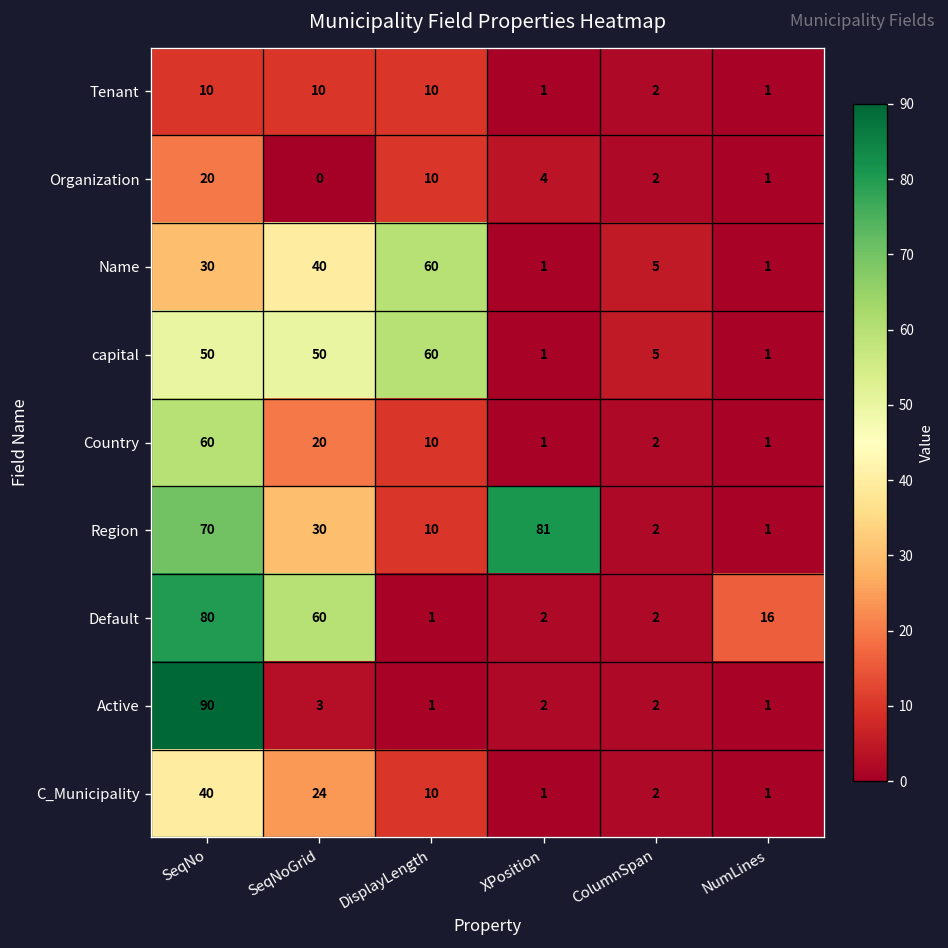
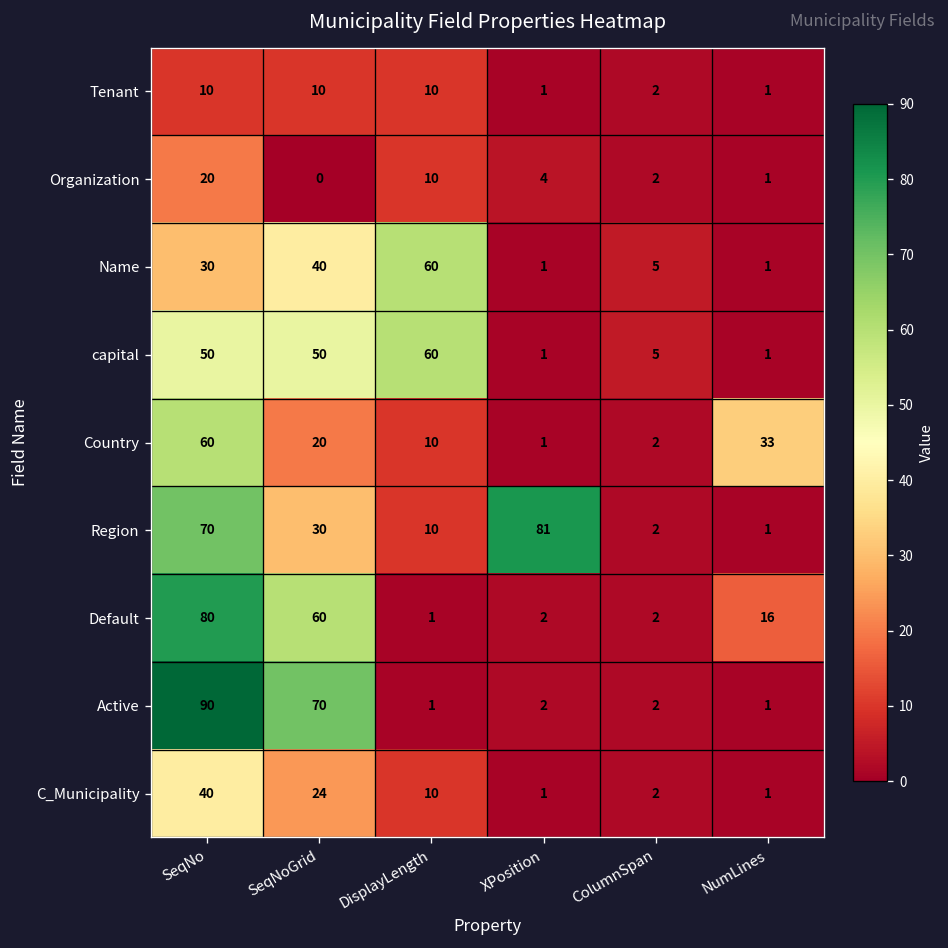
  {
    "Tenant": {
      "SeqNo": 10,
      "SeqNoGrid": 10,
      "DisplayLength": 10,
      "XPosition": 1,
      "ColumnSpan": 2,
      "NumLines": 1
    },
    "Organization": {
      "SeqNo": 20,
      "SeqNoGrid": 0,
      "DisplayLength": 10,
      "XPosition": 4,
      "ColumnSpan": 2,
      "NumLines": 1
    },
    "Name": {
      "SeqNo": 30,
      "SeqNoGrid": 40,
      "DisplayLength": 60,
      "XPosition": 1,
      "ColumnSpan": 5,
      "NumLines": 1
    },
    "capital": {
      "SeqNo": 50,
      "SeqNoGrid": 50,
      "DisplayLength": 60,
      "XPosition": 1,
      "ColumnSpan": 5,
      "NumLines": 1
    },
    "Country": {
      "SeqNo": 60,
      "SeqNoGrid": 20,
      "DisplayLength": 10,
      "XPosition": 1,
      "ColumnSpan": 2,
-     "NumLines": 1
+     "NumLines": 33
    },
    "Region": {
      "SeqNo": 70,
      "SeqNoGrid": 30,
      "DisplayLength": 10,
      "XPosition": 81,
      "ColumnSpan": 2,
      "NumLines": 1
    },
    "Default": {
      "SeqNo": 80,
      "SeqNoGrid": 60,
      "DisplayLength": 1,
      "XPosition": 2,
      "ColumnSpan": 2,
      "NumLines": 16
    },
    "Active": {
      "SeqNo": 90,
-     "SeqNoGrid": 3,
+     "SeqNoGrid": 70,
      "DisplayLength": 1,
      "XPosition": 2,
      "ColumnSpan": 2,
      "NumLines": 1
    },
    "C_Municipality": {
      "SeqNo": 40,
      "SeqNoGrid": 24,
      "DisplayLength": 10,
      "XPosition": 1,
      "ColumnSpan": 2,
      "NumLines": 1
    }
  }
